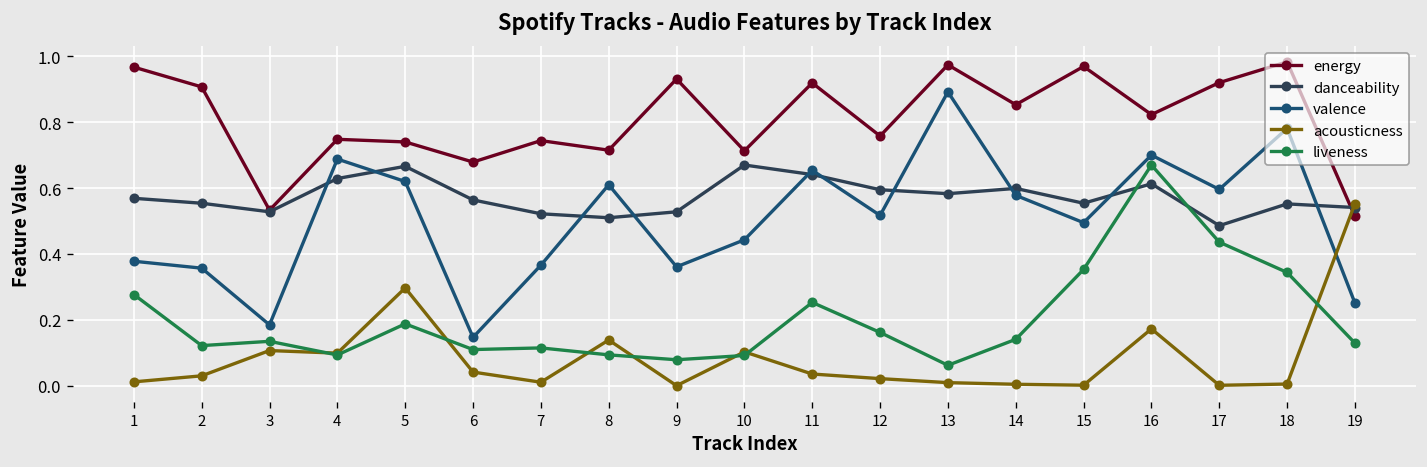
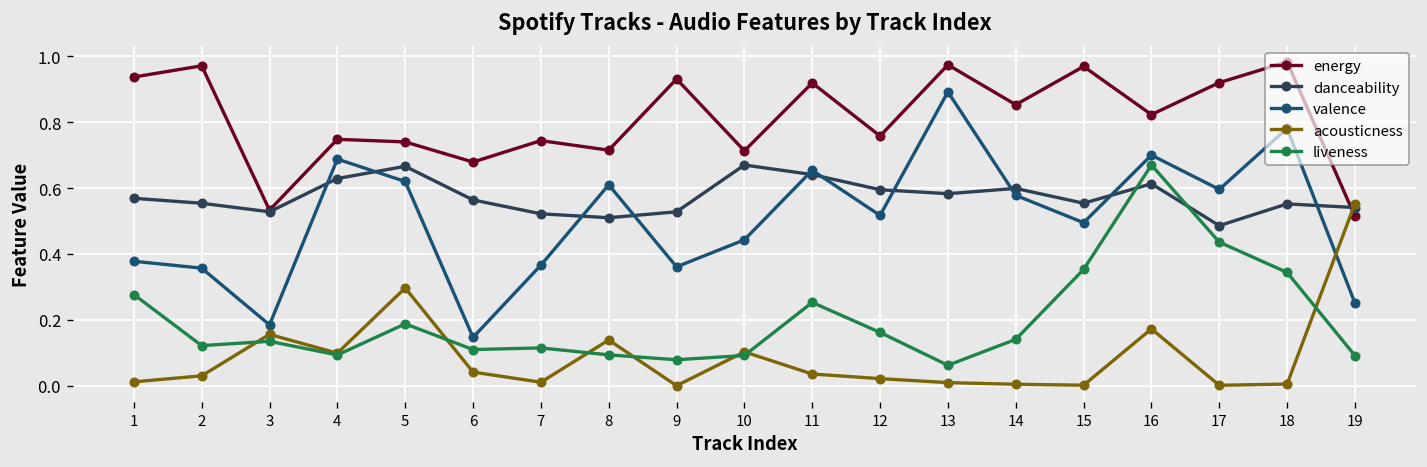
  {
    "energy": {
-     "1": 0.97,
-     "2": 0.91,
+     "1": 0.94,
+     "2": 0.97,
      "4": 0.75,
      "5": 0.74,
      "6": 0.68,
      "7": 0.74,
      "8": 0.72,
      "9": 0.93,
      "10": 0.71,
      "11": 0.92,
      "12": 0.76,
      "13": 0.97,
      "14": 0.85,
      "15": 0.97,
      "16": 0.82,
      "17": 0.92,
      "19": 0.51
    },
    "acousticness": {
      "1": 0.01,
      "2": 0.03,
-     "3": 0.11,
+     "3": 0.16,
      "5": 0.30,
      "6": 0.04,
      "7": 0.01,
      "8": 0.14,
      "9": 0.00,
      "10": 0.10,
      "11": 0.04,
      "12": 0.02,
      "13": 0.01,
      "14": 0.00,
      "15": 0.00,
      "16": 0.17,
      "17": 0.00,
      "18": 0.01,
      "19": 0.55
    },
    "liveness": {
      "1": 0.28,
      "2": 0.12,
      "3": 0.14,
      "5": 0.19,
      "6": 0.11,
      "7": 0.12,
      "8": 0.09,
      "9": 0.08,
      "10": 0.09,
      "11": 0.25,
      "12": 0.16,
      "13": 0.06,
      "14": 0.14,
      "15": 0.35,
      "16": 0.67,
      "17": 0.44,
      "18": 0.34,
-     "19": 0.13
+     "19": 0.09
    }
  }
